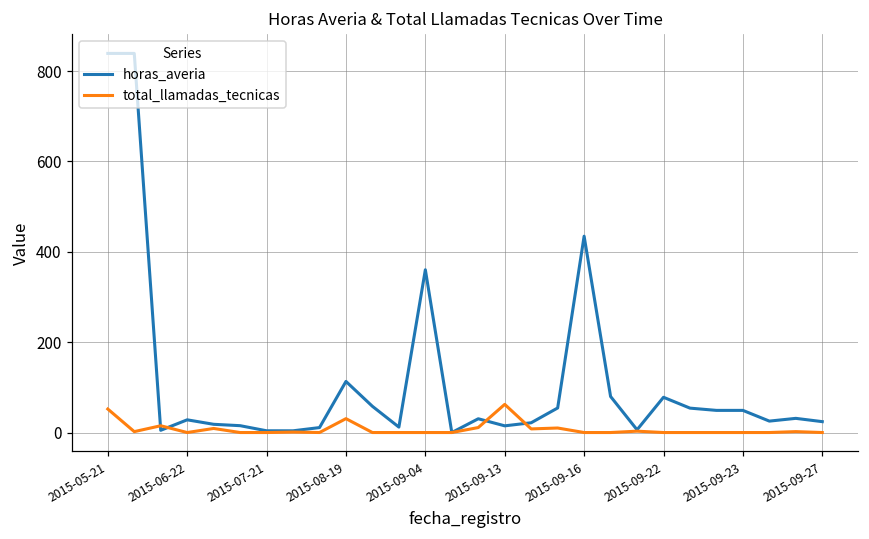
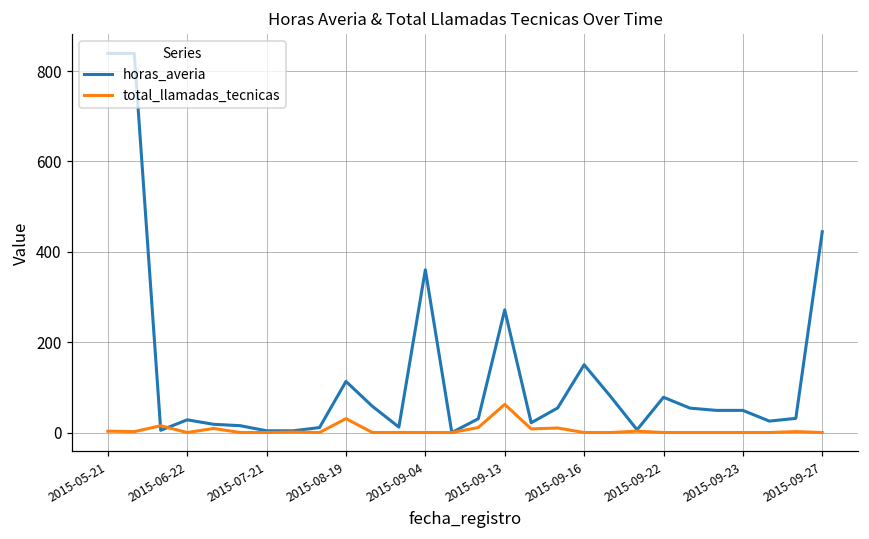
  {
    "horas_averia": {
      "2015-08-19": 110,
      "2015-09-04": 360,
-     "2015-09-13": 10,
-     "2015-09-16": 430,
+     "2015-09-13": 270,
+     "2015-09-16": 150,
      "2015-09-22": 80,
-     "2015-09-27": 20
+     "2015-09-27": 440
    },
    "total_llamadas_tecnicas": {
-     "2015-05-21": 50,
+     "2015-05-21": 0,
      "2015-08-19": 30,
      "2015-09-04": 0,
      "2015-09-13": 60,
      "2015-09-16": 0,
      "2015-09-22": 0,
      "2015-09-27": 0
    }
  }
